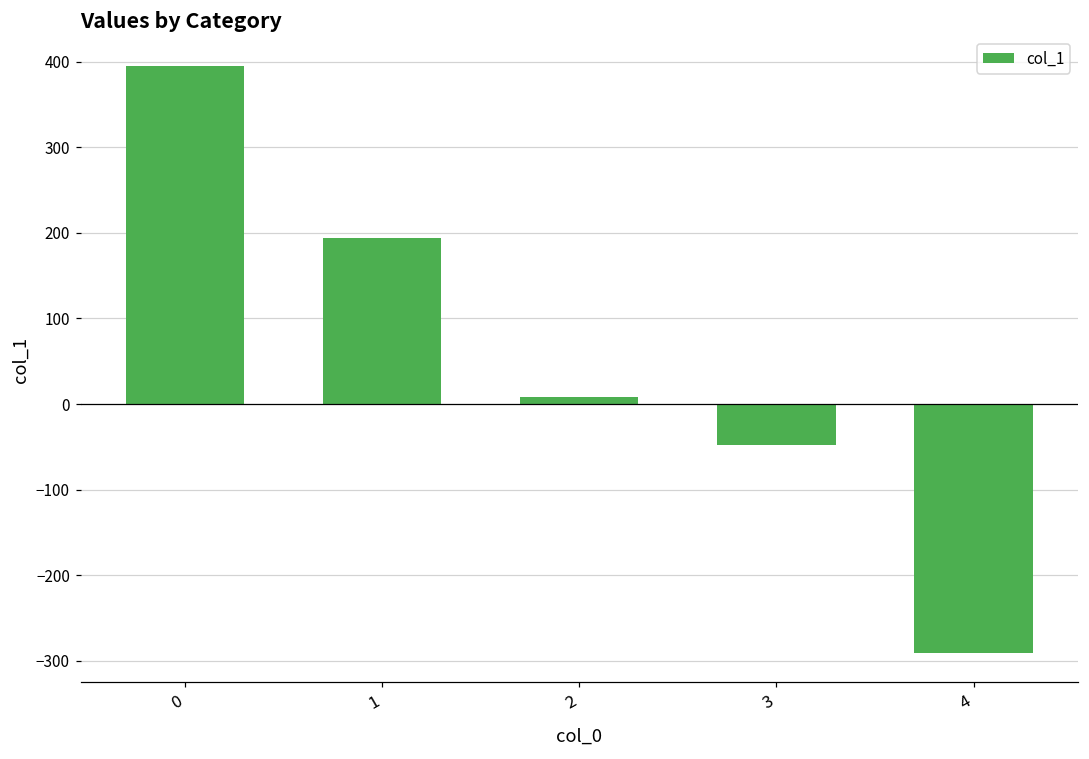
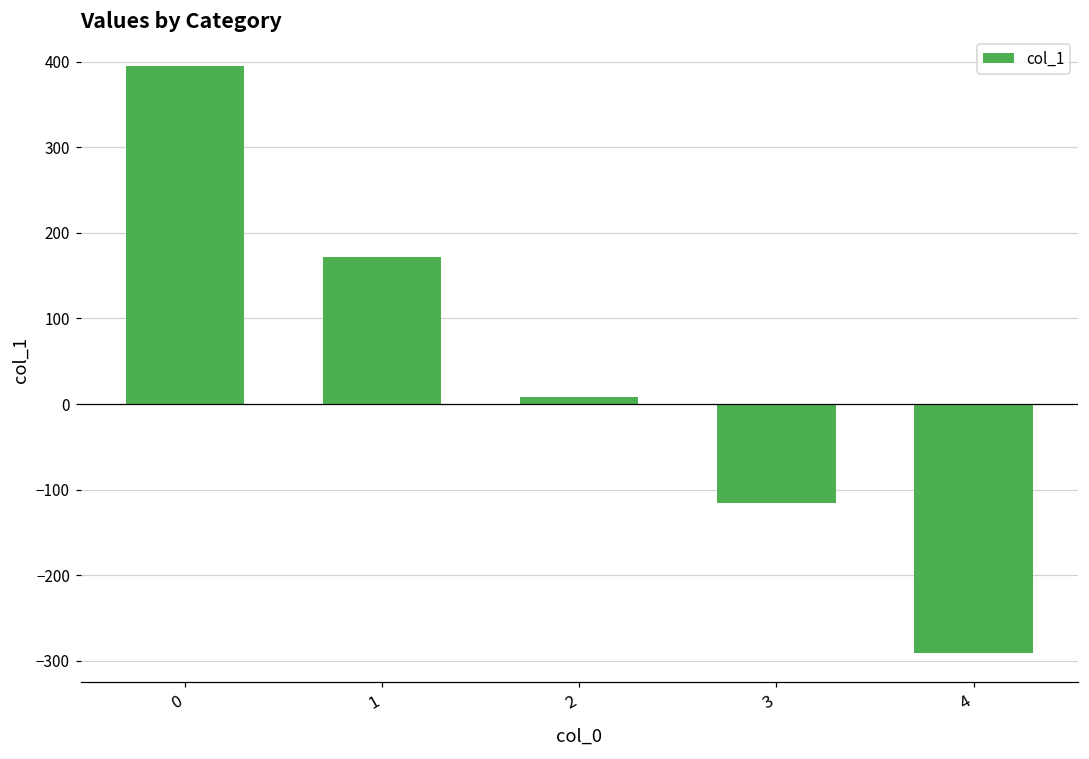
  {
    "0": 390,
-   "1": 190,
+   "1": 170,
    "2": 10,
-   "3": -50,
+   "3": -120,
    "4": -290
  }
